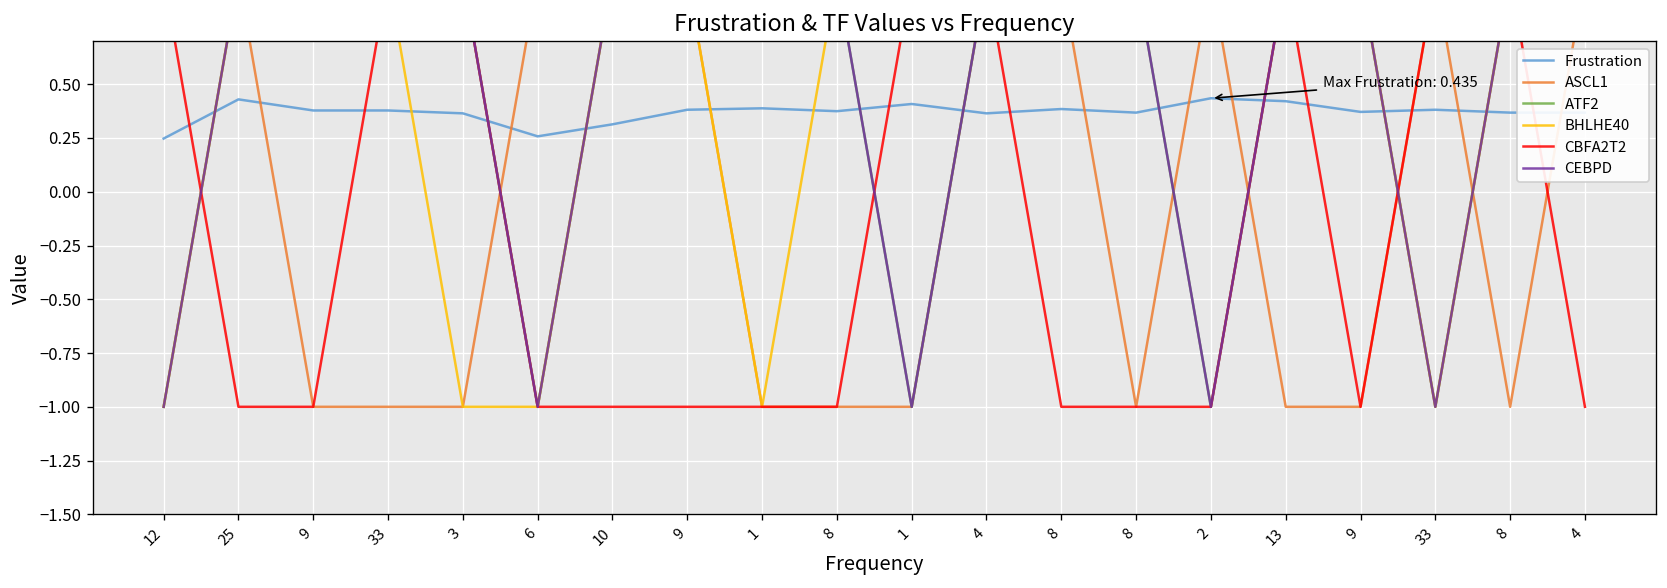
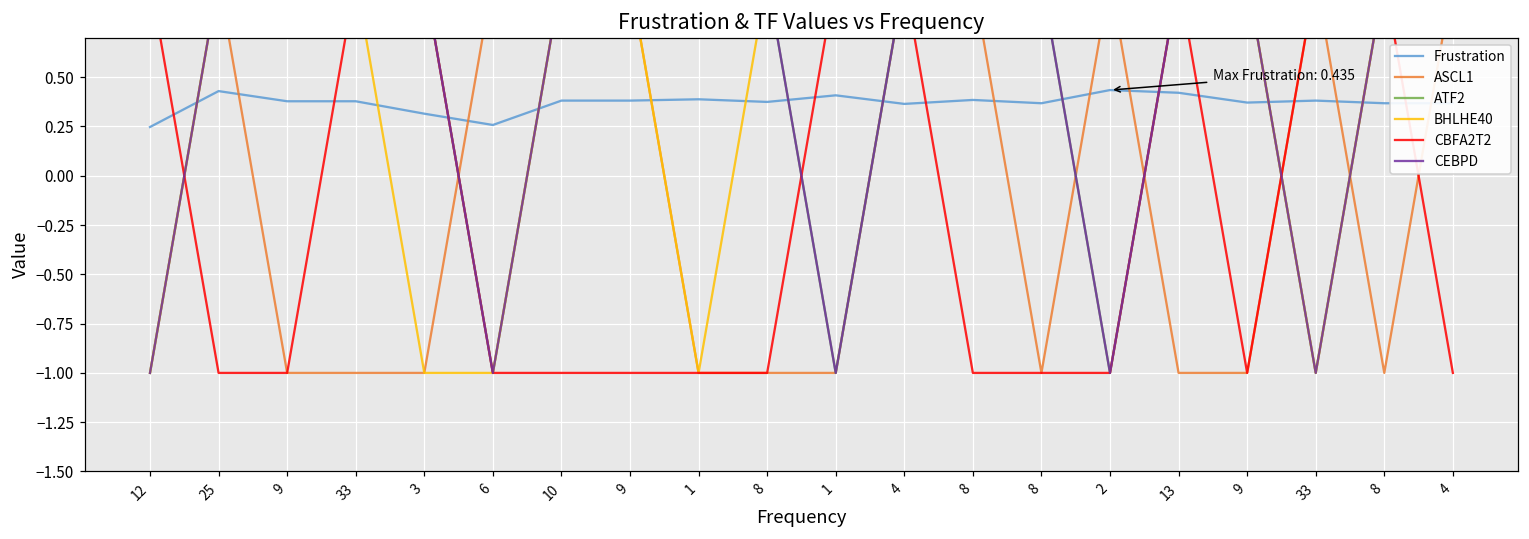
  {
    "Frustration": {
      "12": 0.25,
      "25": 0.43,
-     "3": 0.36,
+     "3": 0.31,
      "6": 0.26,
-     "10": 0.31,
+     "10": 0.38,
      "2": 0.43
    },
    "ASCL1": {
      "13": -1.00
    },
    "CBFA2T2": {
      "25": -1.00,
      "10": -1.00
    }
  }
